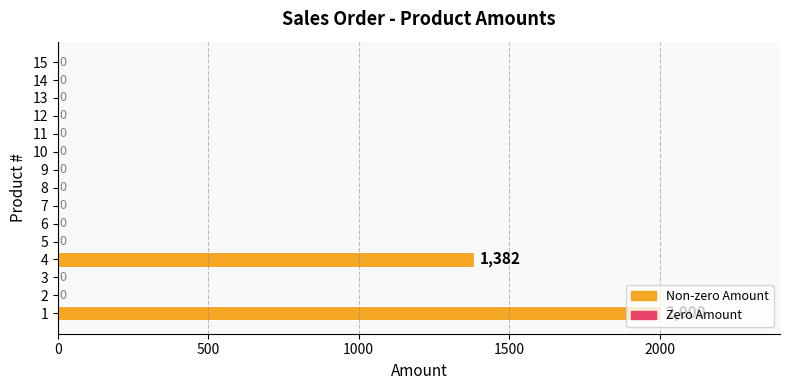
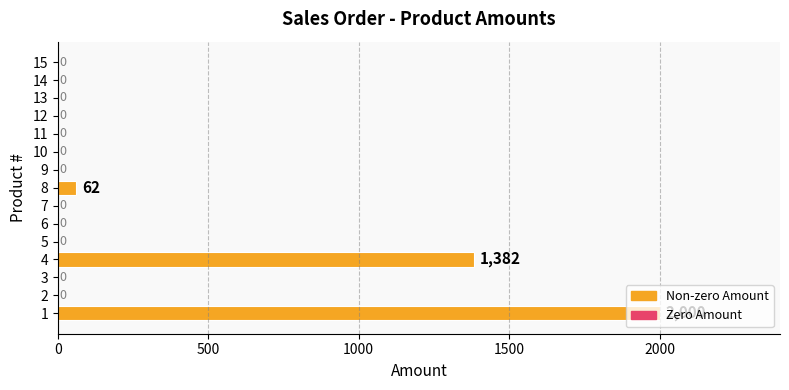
  {
    "15": "0",
    "14": "0",
    "13": "0",
    "12": "0",
    "11": "0",
    "10": "0",
    "9": "0",
-   "8": "0",
+   "8": "62",
    "7": "0",
    "6": "0",
    "5": "0",
    "4": "1,382",
    "3": "0",
    "2": "0"
  }
